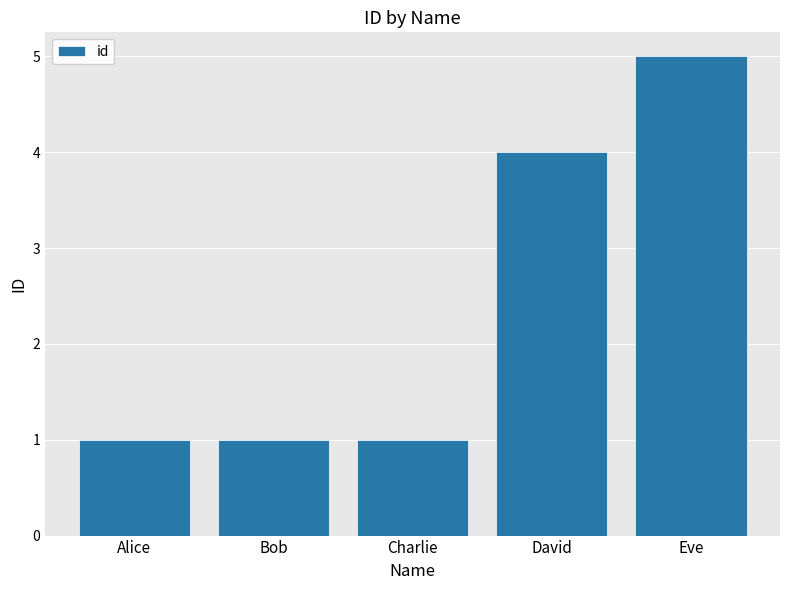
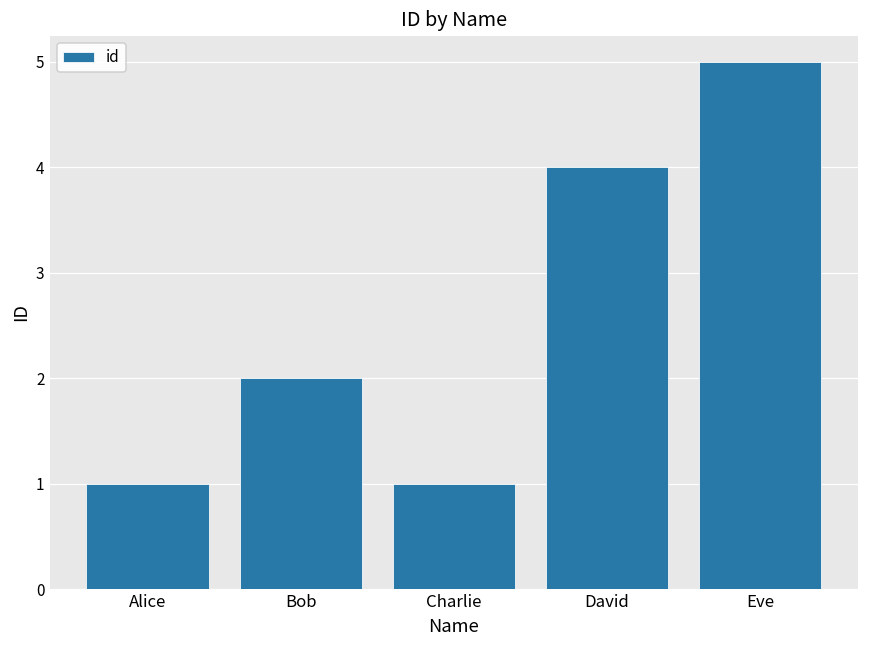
  {
    "Alice": 1,
-   "Bob": 1,
+   "Bob": 2,
    "Charlie": 1,
    "David": 4,
    "Eve": 5
  }
